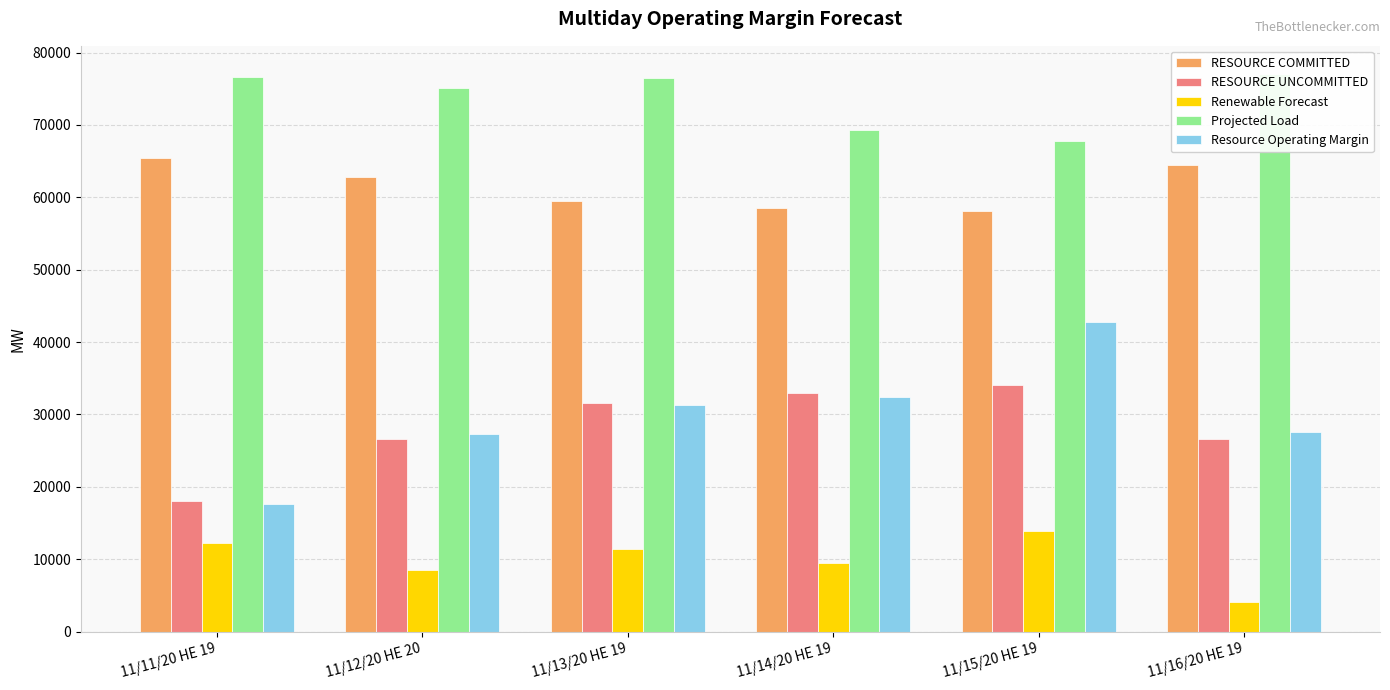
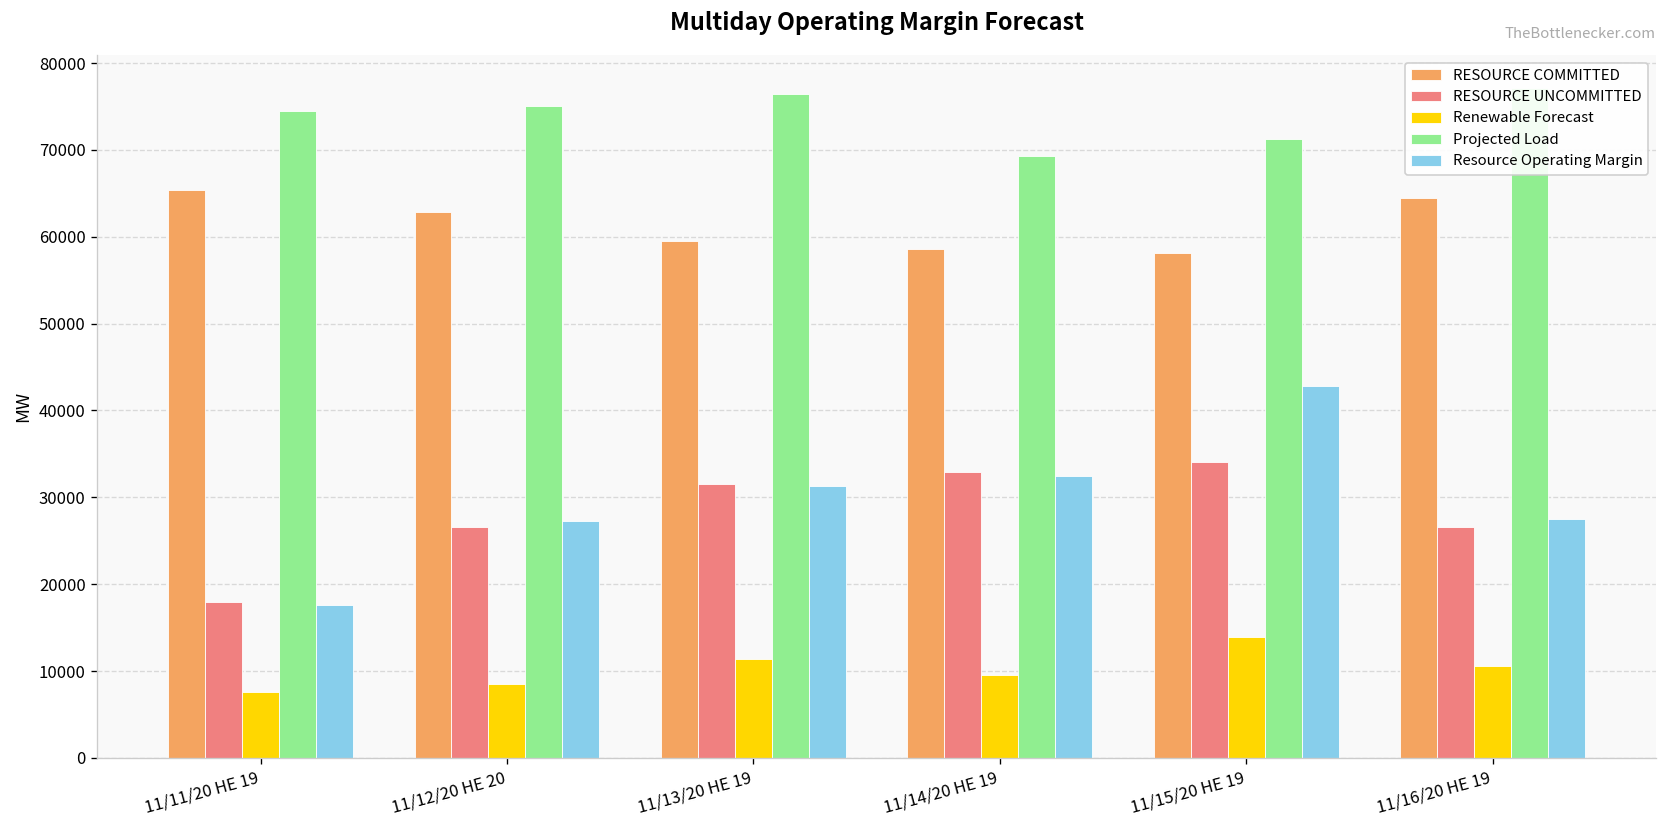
  {
    "Renewable Forecast": {
-     "11/11/20 HE 19": 12000,
+     "11/11/20 HE 19": 8000,
      "11/12/20 HE 20": 9000,
      "11/13/20 HE 19": 11000,
      "11/14/20 HE 19": 10000,
      "11/15/20 HE 19": 14000,
-     "11/16/20 HE 19": 4000
+     "11/16/20 HE 19": 11000
    },
    "Projected Load": {
-     "11/11/20 HE 19": 77000,
+     "11/11/20 HE 19": 74000,
      "11/12/20 HE 20": 75000,
      "11/13/20 HE 19": 76000,
      "11/14/20 HE 19": 69000,
-     "11/15/20 HE 19": 68000
+     "11/15/20 HE 19": 71000
    },
    "Resource Operating Margin": {
      "11/11/20 HE 19": 18000,
      "11/12/20 HE 20": 27000,
      "11/13/20 HE 19": 31000,
      "11/14/20 HE 19": 32000,
      "11/15/20 HE 19": 43000,
      "11/16/20 HE 19": 28000
    }
  }
